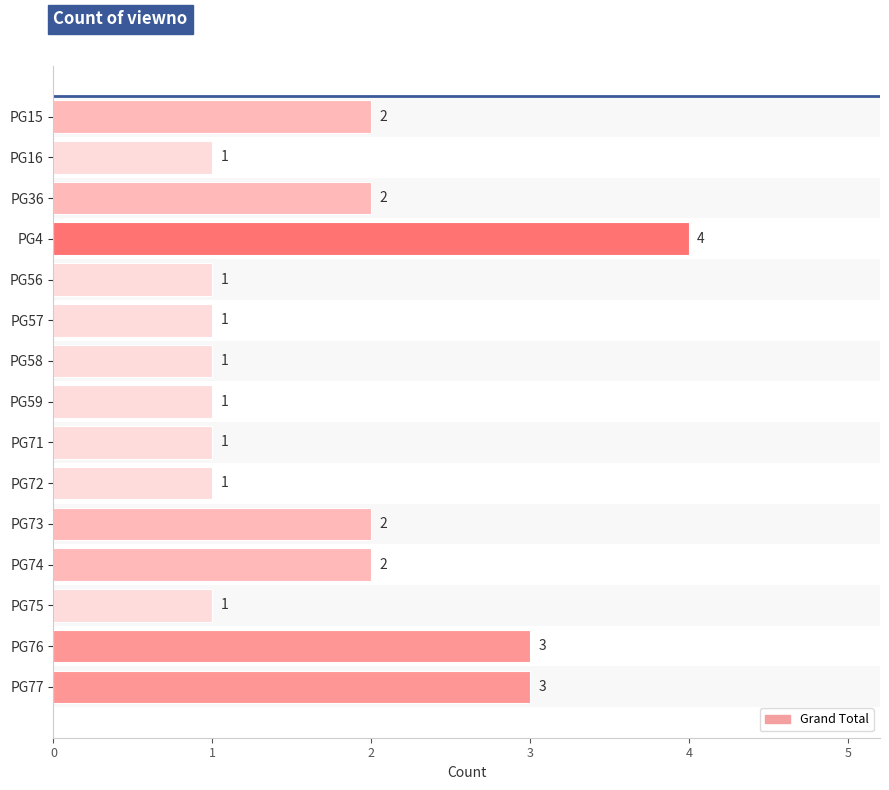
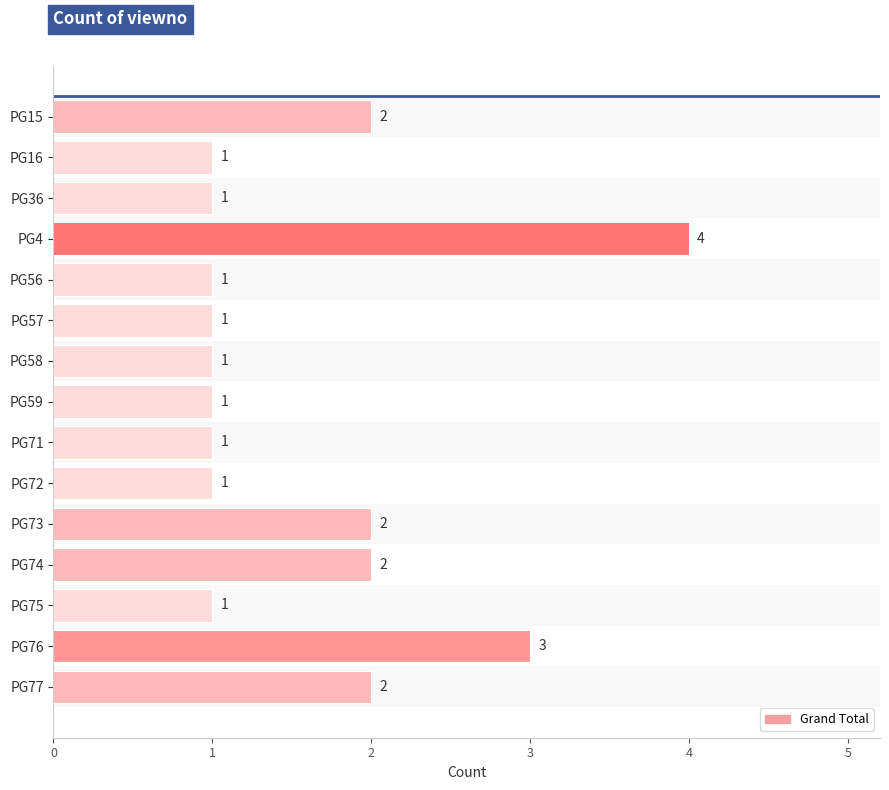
  {
    "PG15": 2,
    "PG16": 1,
-   "PG36": 2,
+   "PG36": 1,
    "PG4": 4,
    "PG56": 1,
    "PG57": 1,
    "PG58": 1,
    "PG59": 1,
    "PG71": 1,
    "PG72": 1,
    "PG73": 2,
    "PG74": 2,
    "PG75": 1,
    "PG76": 3,
-   "PG77": 3
+   "PG77": 2
  }
